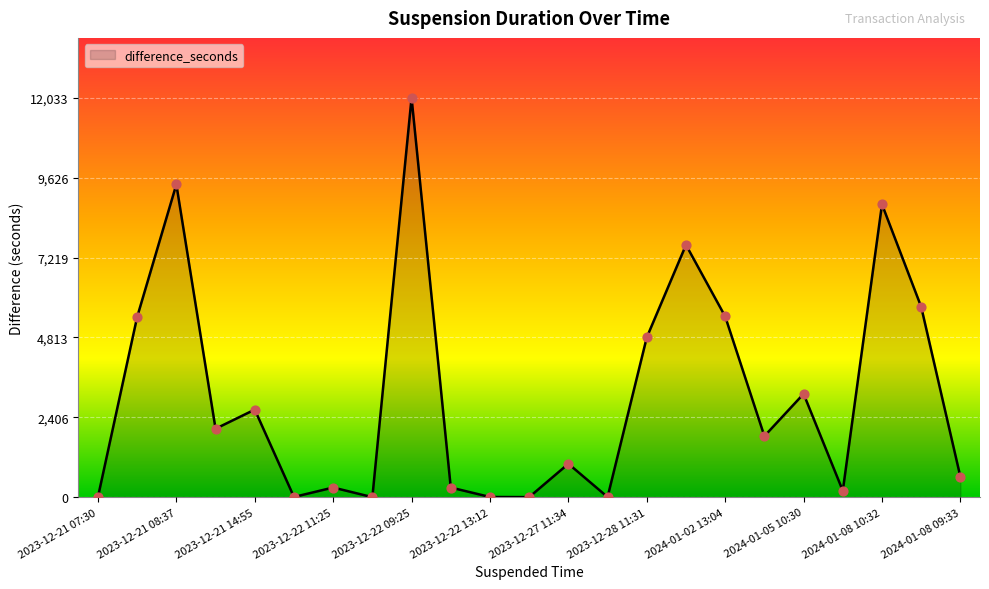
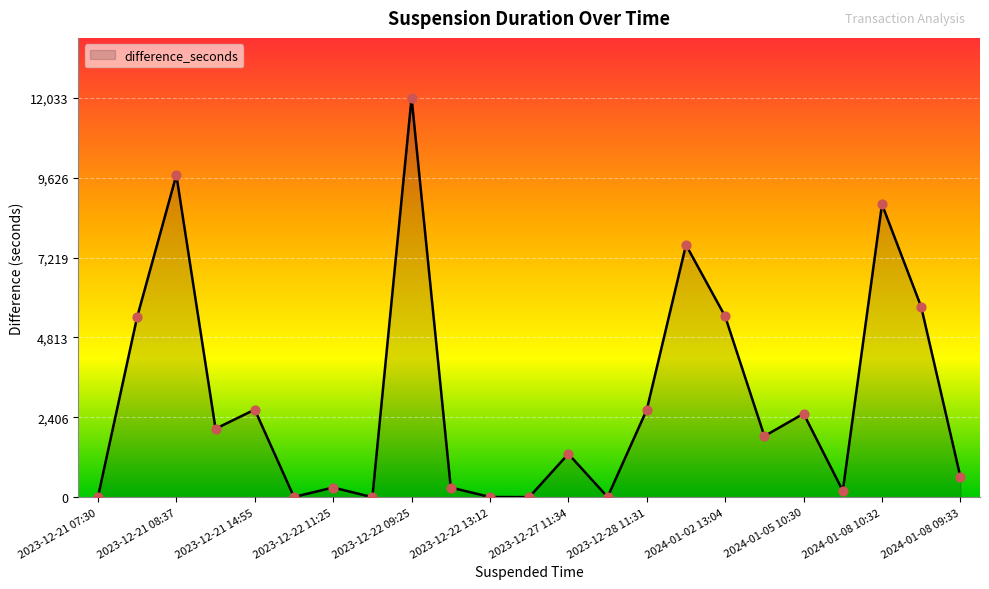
  {
    "2023-12-21 07:30": "0",
-   "2023-12-21 08:37": "9,400",
+   "2023-12-21 08:37": "9,700",
    "2023-12-21 14:55": "2,600",
    "2023-12-22 09:25": "12,000",
    "2023-12-22 13:12": "0",
-   "2023-12-27 11:34": "1,000",
-   "2023-12-28 11:31": "4,800",
+   "2023-12-27 11:34": "1,300",
+   "2023-12-28 11:31": "2,600",
    "2024-01-02 13:04": "5,400",
-   "2024-01-05 10:30": "3,100",
+   "2024-01-05 10:30": "2,500",
    "2024-01-08 10:32": "8,800",
    "2024-01-08 09:33": "600"
  }
